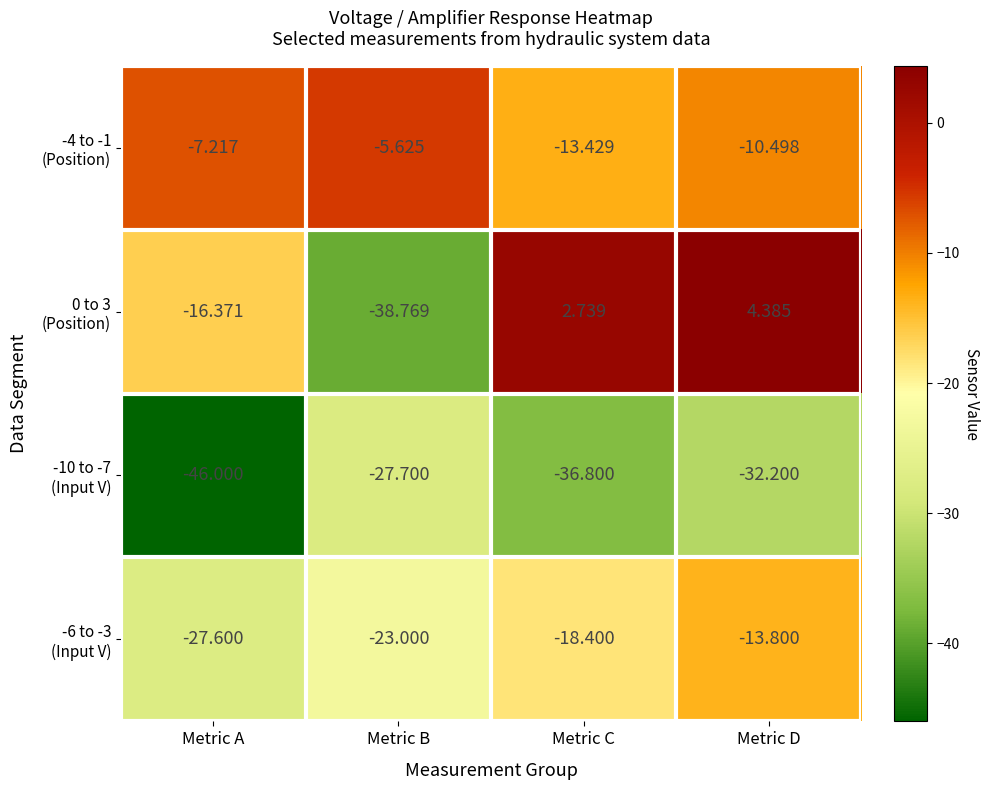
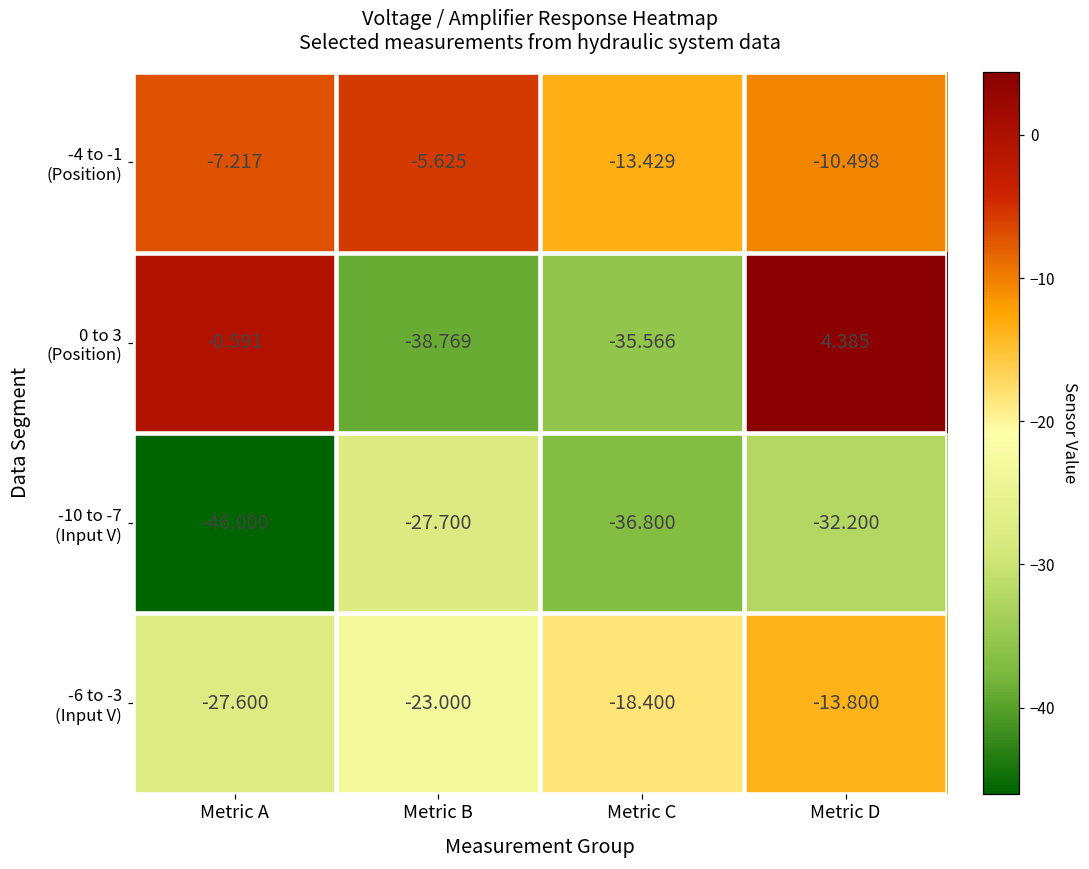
  {
    "-4 to -1 (Position)": {
      "Metric A": -7.217,
      "Metric B": -5.625,
      "Metric C": -13.429,
      "Metric D": -10.498
    },
    "0 to 3 (Position)": {
-     "Metric A": -16.371,
+     "Metric A": -0.591,
      "Metric B": -38.769,
-     "Metric C": 2.739,
+     "Metric C": -35.566,
      "Metric D": 4.385
    },
    "-10 to -7 (Input V)": {
      "Metric A": -46.000,
      "Metric B": -27.700,
      "Metric C": -36.800,
      "Metric D": -32.200
    },
    "-6 to -3 (Input V)": {
      "Metric A": -27.600,
      "Metric B": -23.000,
      "Metric C": -18.400,
      "Metric D": -13.800
    }
  }
